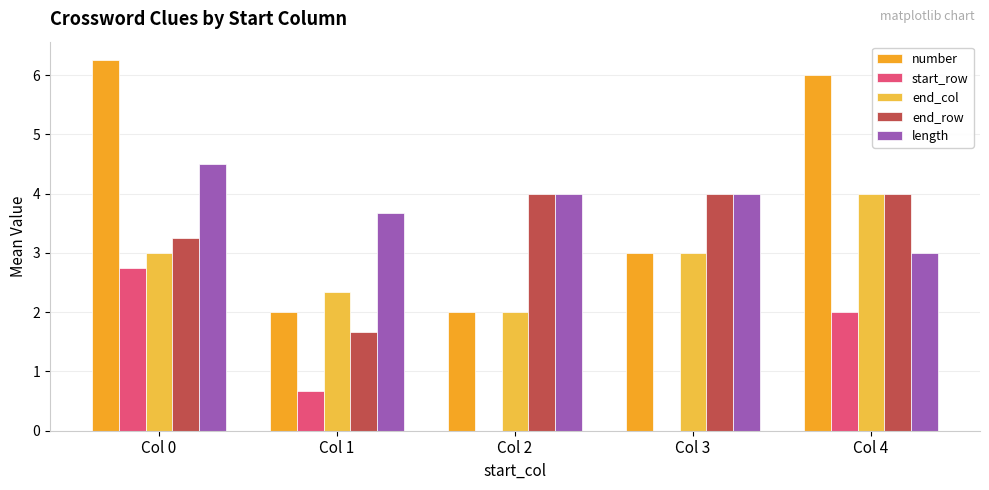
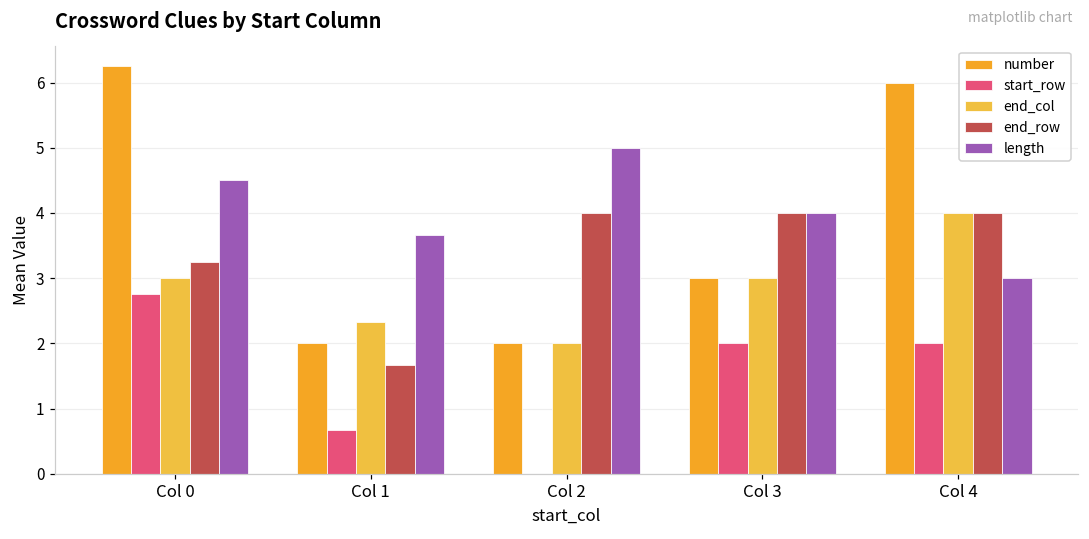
  {
    "start_row": {
      "Col 0": 2.8,
      "Col 1": 0.7,
      "Col 2": 0,
-     "Col 3": 0,
+     "Col 3": 2,
      "Col 4": 2
    },
    "end_row": {
      "Col 0": 3.3,
      "Col 1": 1.7,
      "Col 2": 4,
      "Col 3": 4,
      "Col 4": 4
    },
    "length": {
      "Col 0": 4.5,
      "Col 1": 3.7,
-     "Col 2": 4,
+     "Col 2": 5,
      "Col 3": 4,
      "Col 4": 3
    }
  }
